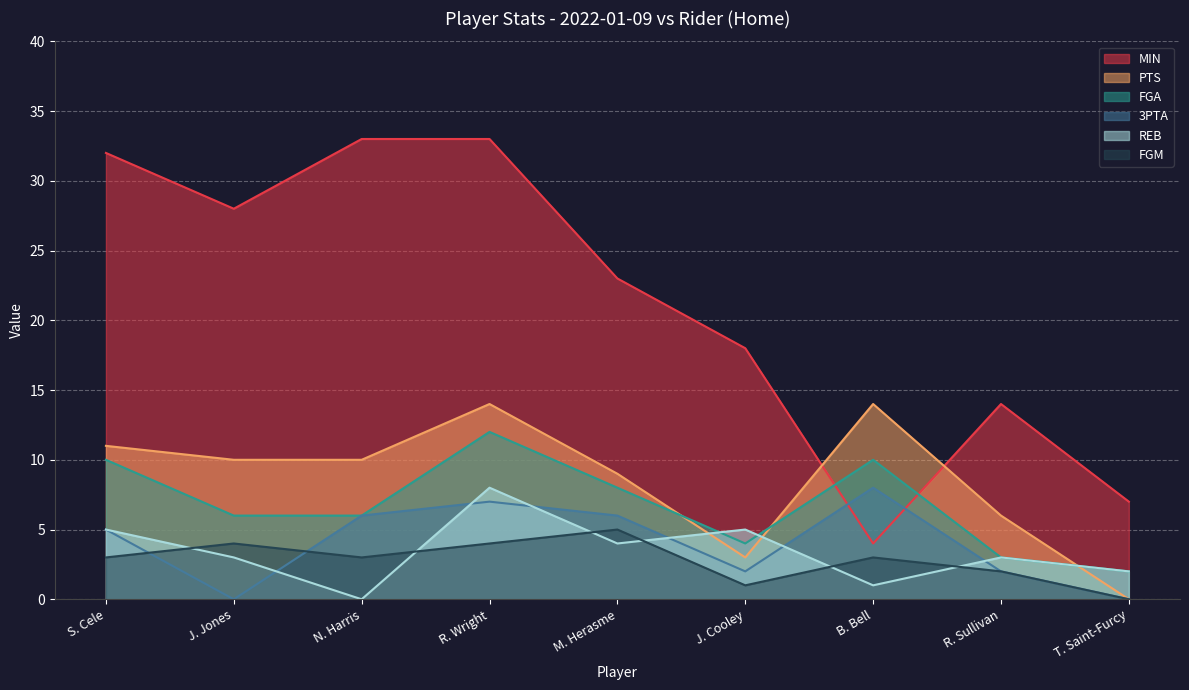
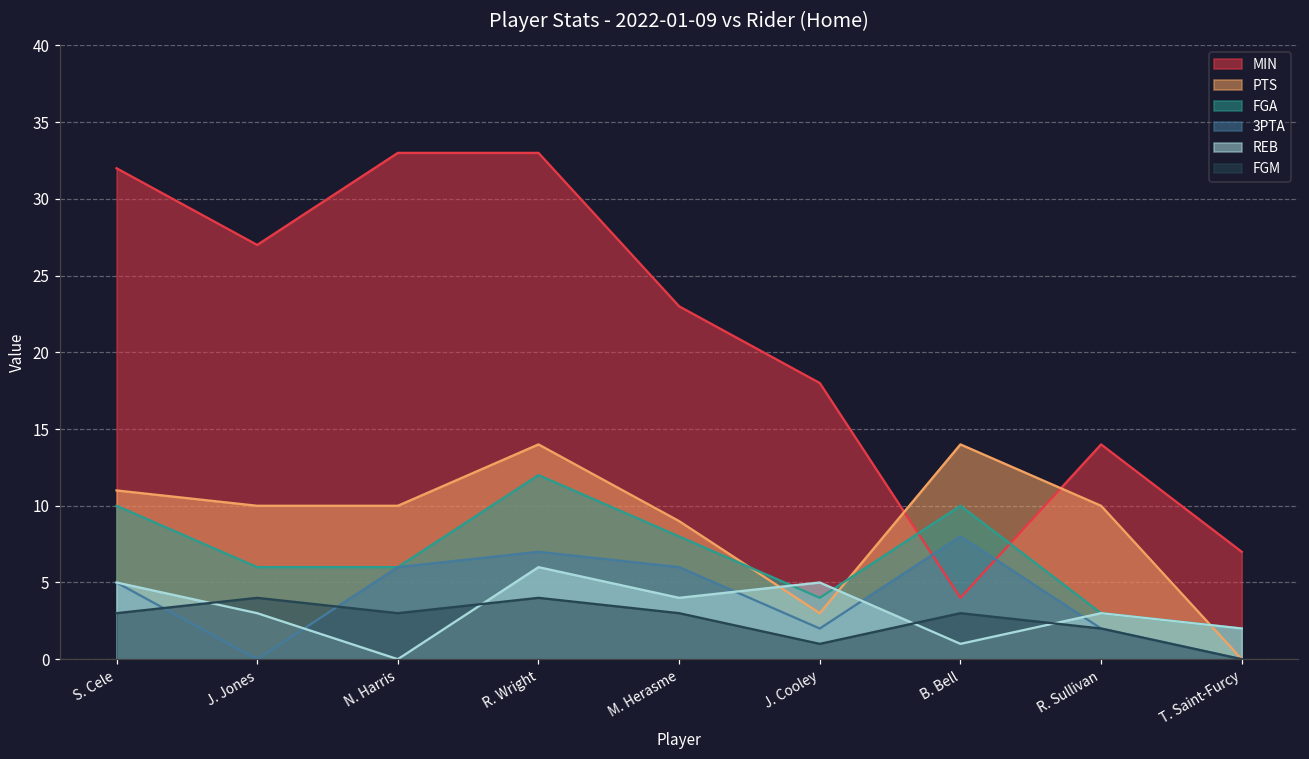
  {
    "MIN": {
      "S. Cele": 32,
-     "J. Jones": 28,
+     "J. Jones": 27,
      "N. Harris": 33,
      "R. Wright": 33,
      "M. Herasme": 23,
      "J. Cooley": 18,
      "B. Bell": 4,
      "R. Sullivan": 14,
      "T. Saint-Furcy": 7
    },
    "PTS": {
      "S. Cele": 11,
      "J. Jones": 10,
      "N. Harris": 10,
      "R. Wright": 14,
      "M. Herasme": 9,
      "J. Cooley": 3,
      "B. Bell": 14,
-     "R. Sullivan": 6
+     "R. Sullivan": 10
    },
    "REB": {
      "J. Jones": 3,
      "N. Harris": 0,
-     "R. Wright": 8,
+     "R. Wright": 6,
      "M. Herasme": 4,
      "J. Cooley": 5,
      "B. Bell": 1
    },
    "FGM": {
      "S. Cele": 3,
      "J. Jones": 4,
      "N. Harris": 3,
      "R. Wright": 4,
-     "M. Herasme": 5,
+     "M. Herasme": 3,
      "J. Cooley": 1,
      "B. Bell": 3
    }
  }
